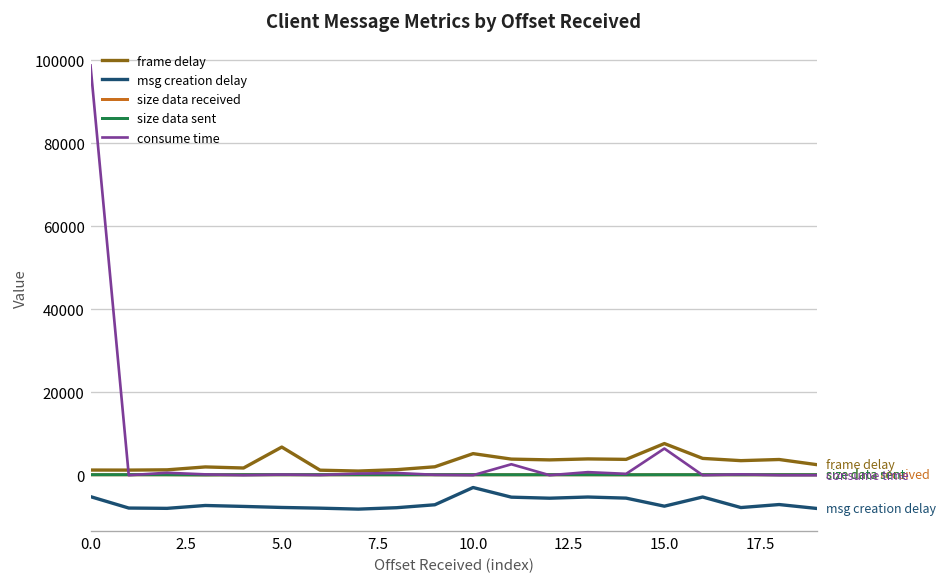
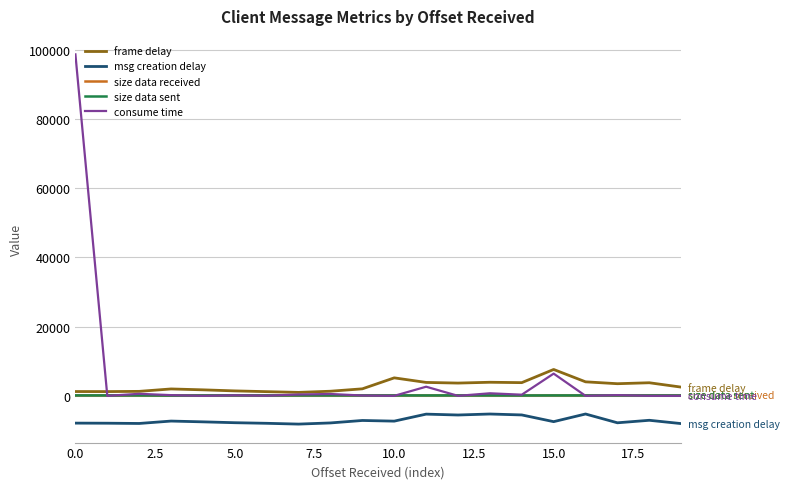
  {
    "frame delay": {
      "0.0": 1000,
-     "5.0": 7000,
+     "5.0": 1000,
      "10.0": 5000,
      "15.0": 8000
    },
    "msg creation delay": {
-     "0.0": -5000,
+     "0.0": -8000,
      "5.0": -8000,
-     "10.0": -3000,
+     "10.0": -7000,
      "15.0": -7000
    },
    "size data sent": {
      "0.0": 0,
      "15.0": 0
    },
    "consume time": {
      "0.0": 99000,
      "15.0": 6000
    }
  }
